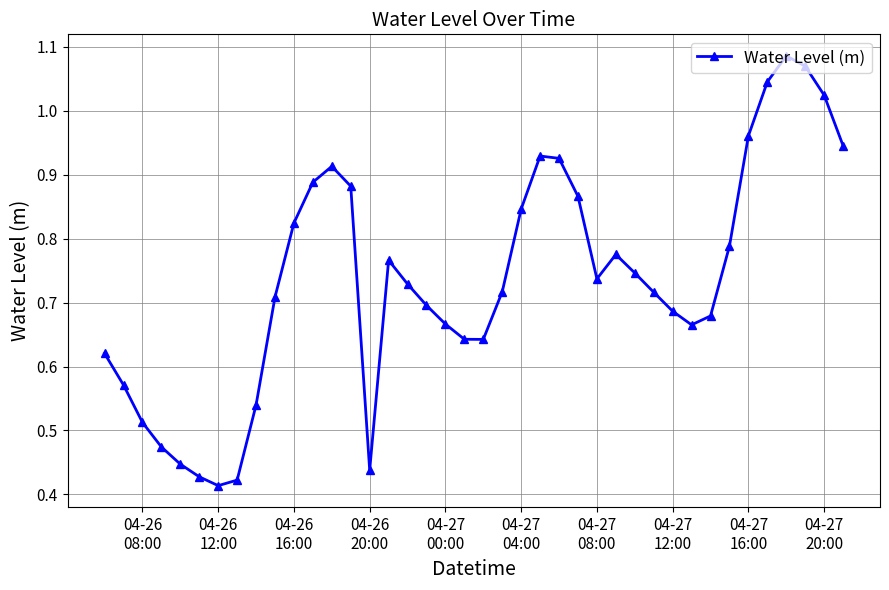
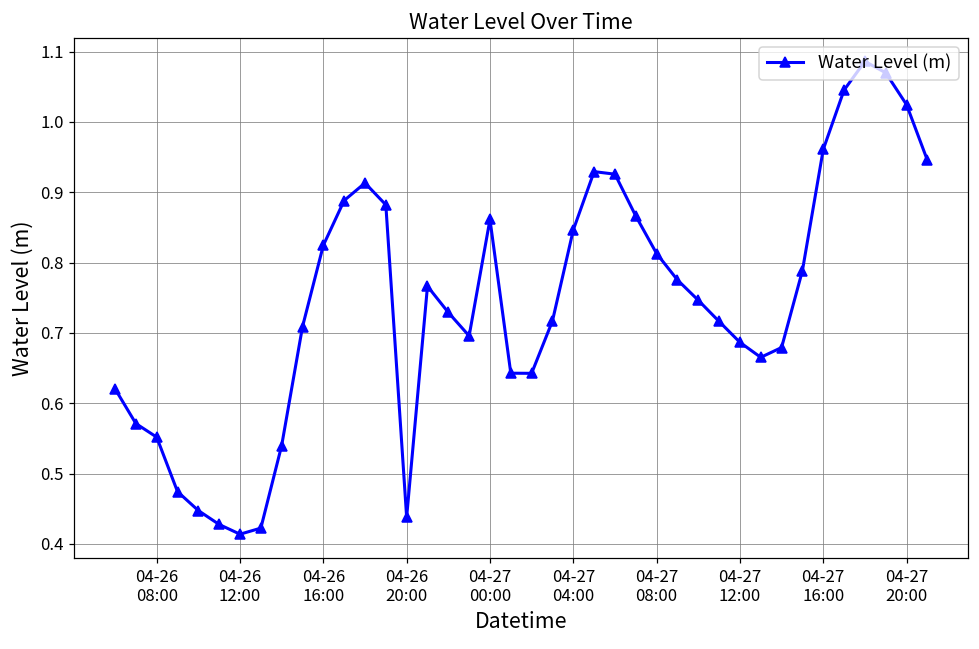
  {
-   "04-26 08:00": 0.51,
+   "04-26 08:00": 0.55,
    "04-26 12:00": 0.41,
    "04-26 16:00": 0.82,
    "04-26 20:00": 0.44,
-   "04-27 00:00": 0.67,
+   "04-27 00:00": 0.86,
    "04-27 04:00": 0.85,
-   "04-27 08:00": 0.74,
+   "04-27 08:00": 0.81,
    "04-27 12:00": 0.69,
    "04-27 16:00": 0.96,
    "04-27 20:00": 1.02
  }
